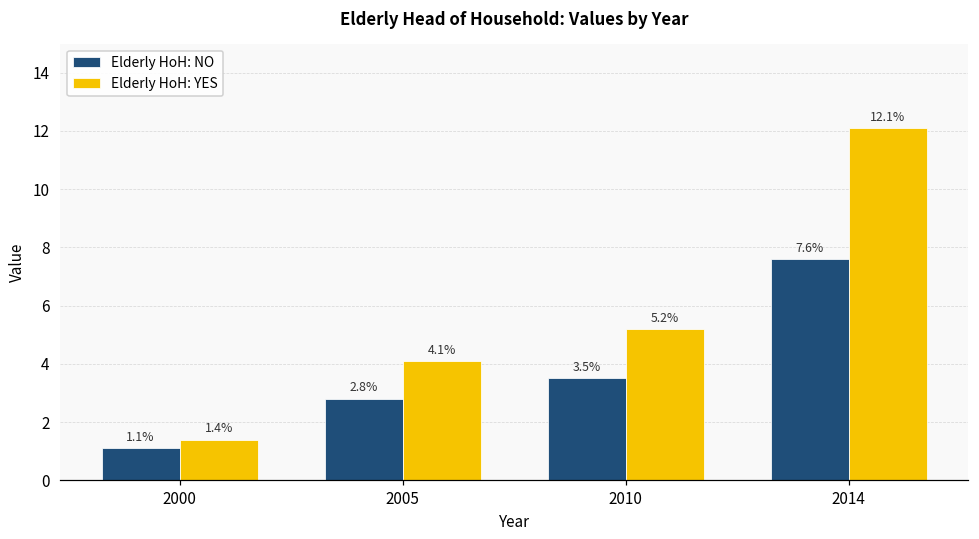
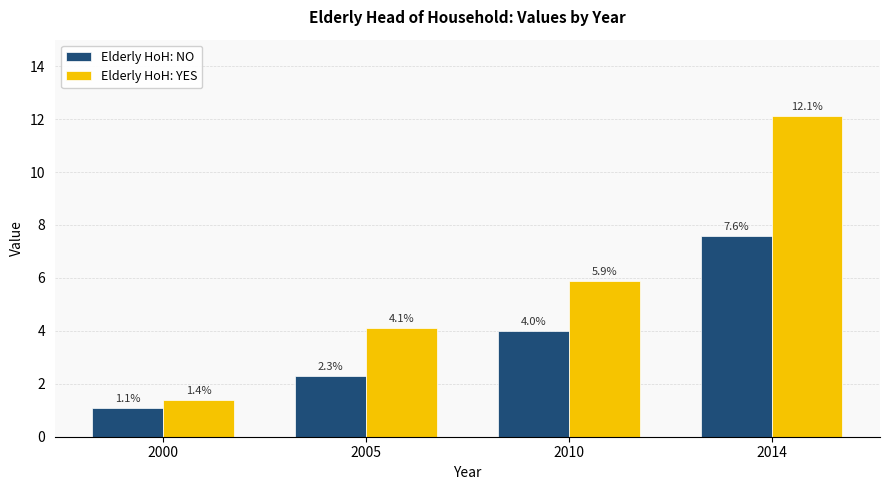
  {
    "Elderly HoH: NO": {
      "2000": "1.1%",
-     "2005": "2.8%",
-     "2010": "3.5%",
+     "2005": "2.3%",
+     "2010": "4.0%",
      "2014": "7.6%"
    },
    "Elderly HoH: YES": {
      "2000": "1.4%",
      "2005": "4.1%",
-     "2010": "5.2%",
+     "2010": "5.9%",
      "2014": "12.1%"
    }
  }
